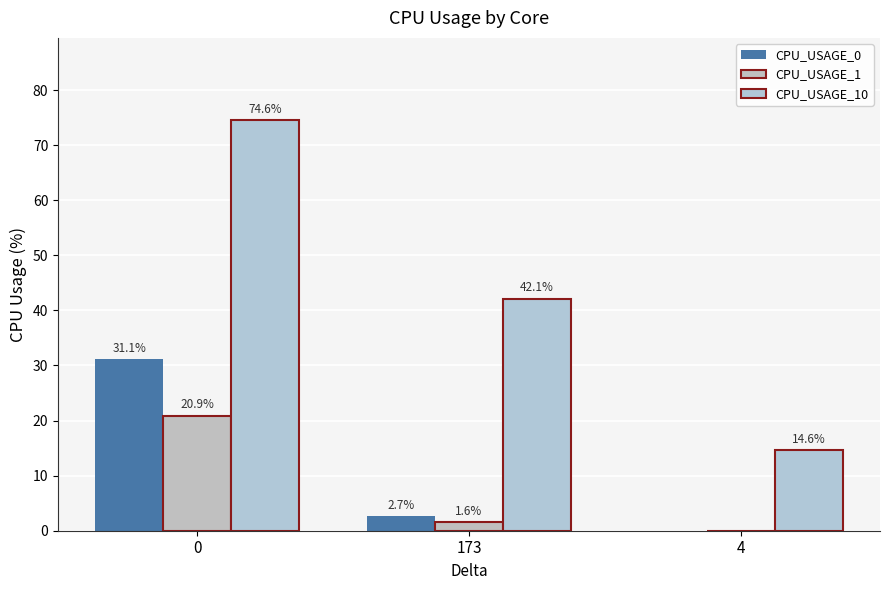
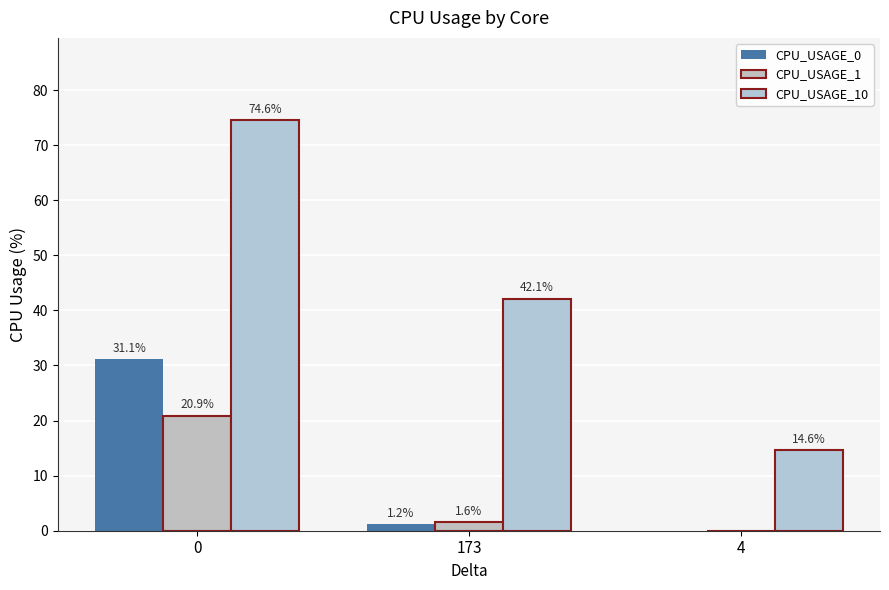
  {
    "CPU_USAGE_0": {
      "0": "31.1%",
-     "173": "2.7%"
+     "173": "1.2%"
    }
  }
